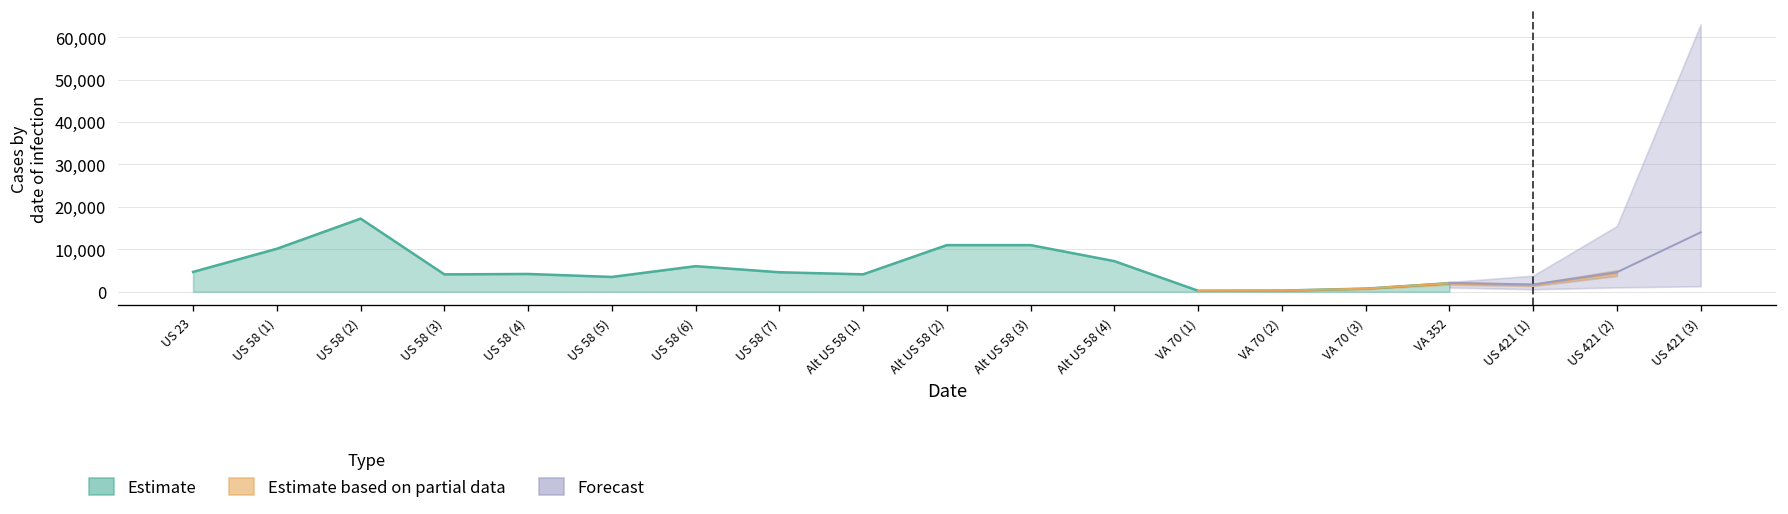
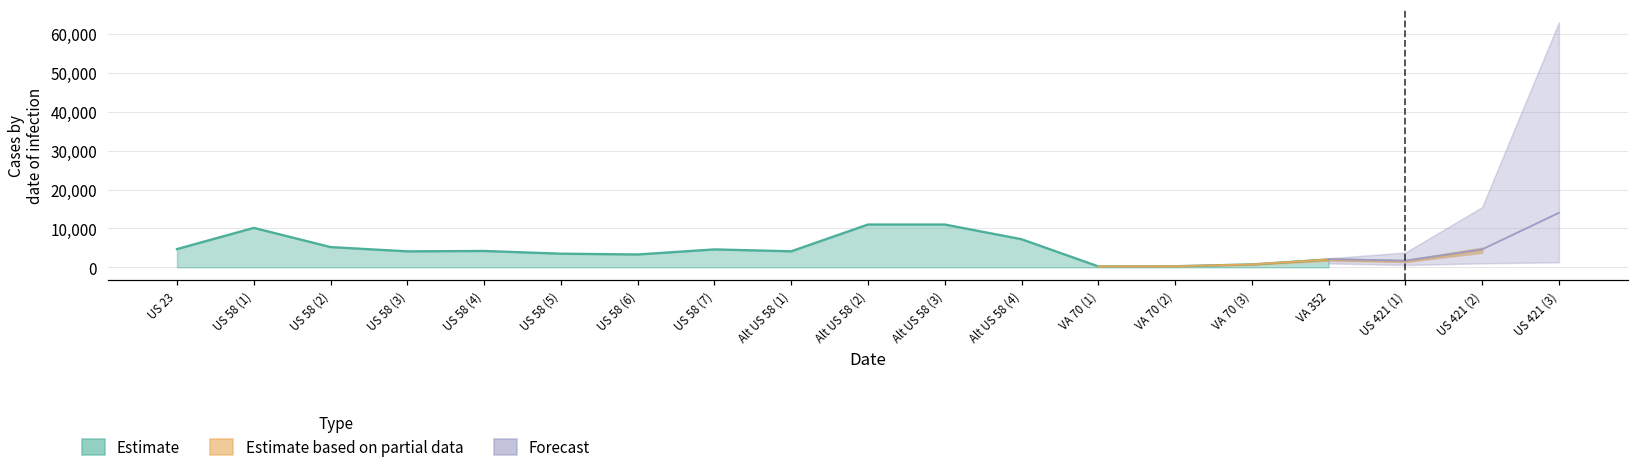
  {
    "Estimate": {
      "US 23": "5,000",
      "US 58 (1)": "10,000",
-     "US 58 (2)": "17,000",
+     "US 58 (2)": "5,000",
      "US 58 (3)": "4,000",
      "US 58 (4)": "4,000",
      "US 58 (5)": "4,000",
-     "US 58 (6)": "6,000",
+     "US 58 (6)": "3,000",
      "US 58 (7)": "5,000",
      "Alt US 58 (1)": "4,000",
      "Alt US 58 (2)": "11,000",
      "Alt US 58 (3)": "11,000",
      "Alt US 58 (4)": "7,000"
    }
  }
